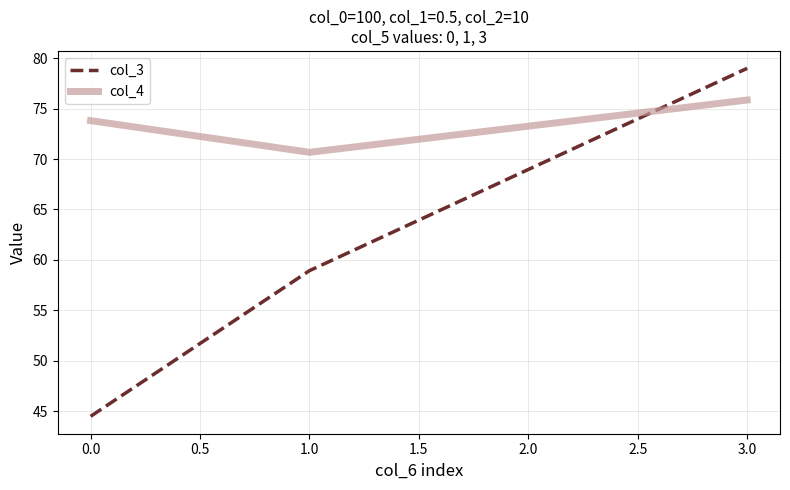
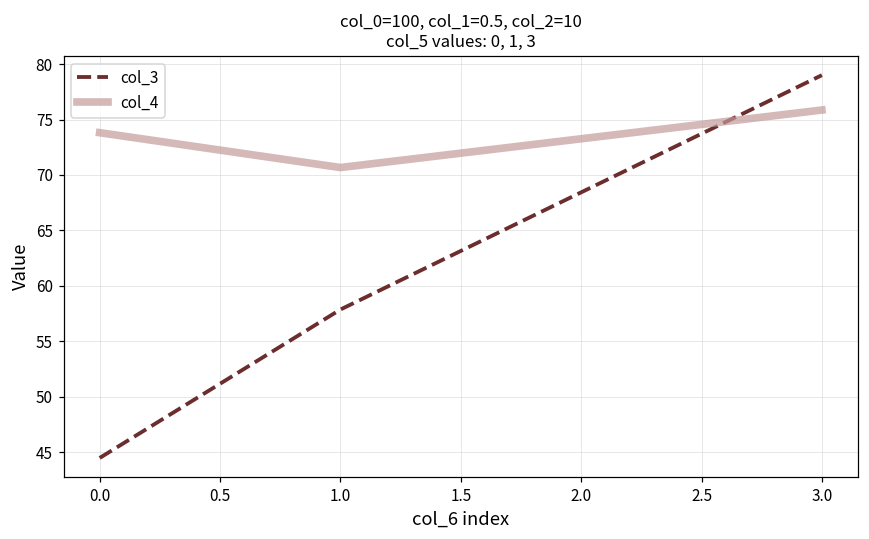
  {
    "col_3": {
      "0.0": 44.5,
-     "1.0": 58.9,
+     "1.0": 57.9,
      "3.0": 79.0
    },
    "col_4": {
      "0.0": 73.8,
      "1.0": 70.7,
      "3.0": 75.9
    }
  }
